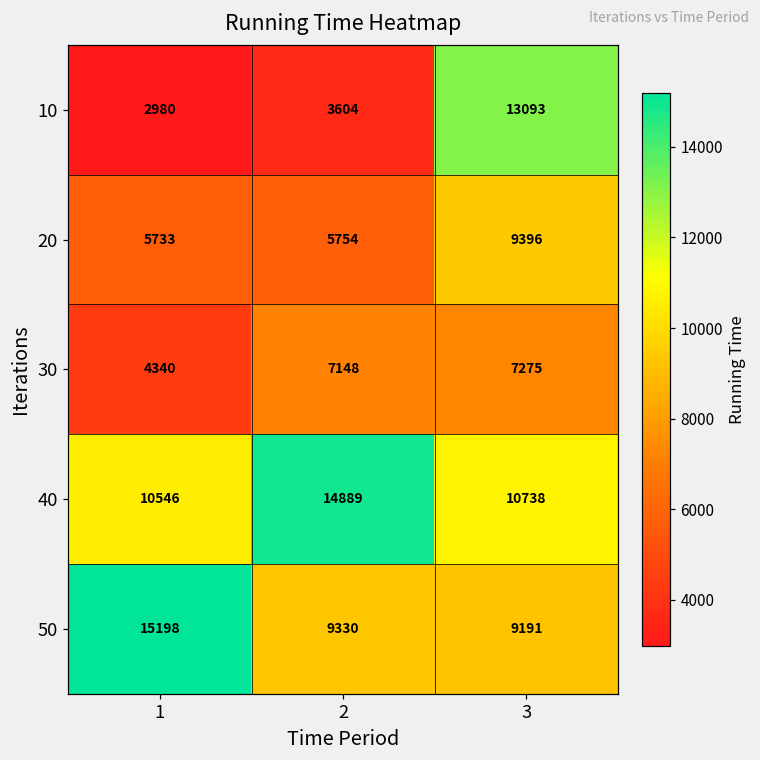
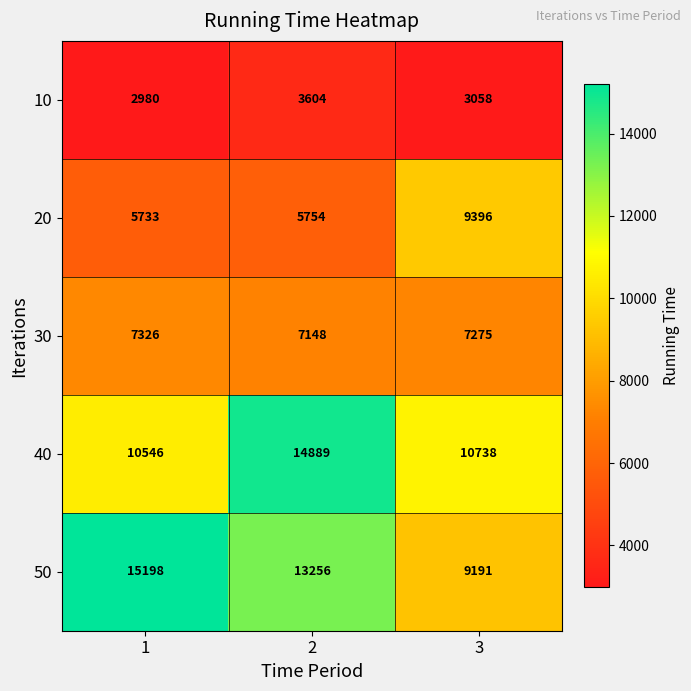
  {
    "10": {
      "1": 2980,
      "2": 3604,
-     "3": 13093
+     "3": 3058
    },
    "20": {
      "1": 5733,
      "2": 5754,
      "3": 9396
    },
    "30": {
-     "1": 4340,
+     "1": 7326,
      "2": 7148,
      "3": 7275
    },
    "40": {
      "1": 10546,
      "2": 14889,
      "3": 10738
    },
    "50": {
      "1": 15198,
-     "2": 9330,
+     "2": 13256,
      "3": 9191
    }
  }
